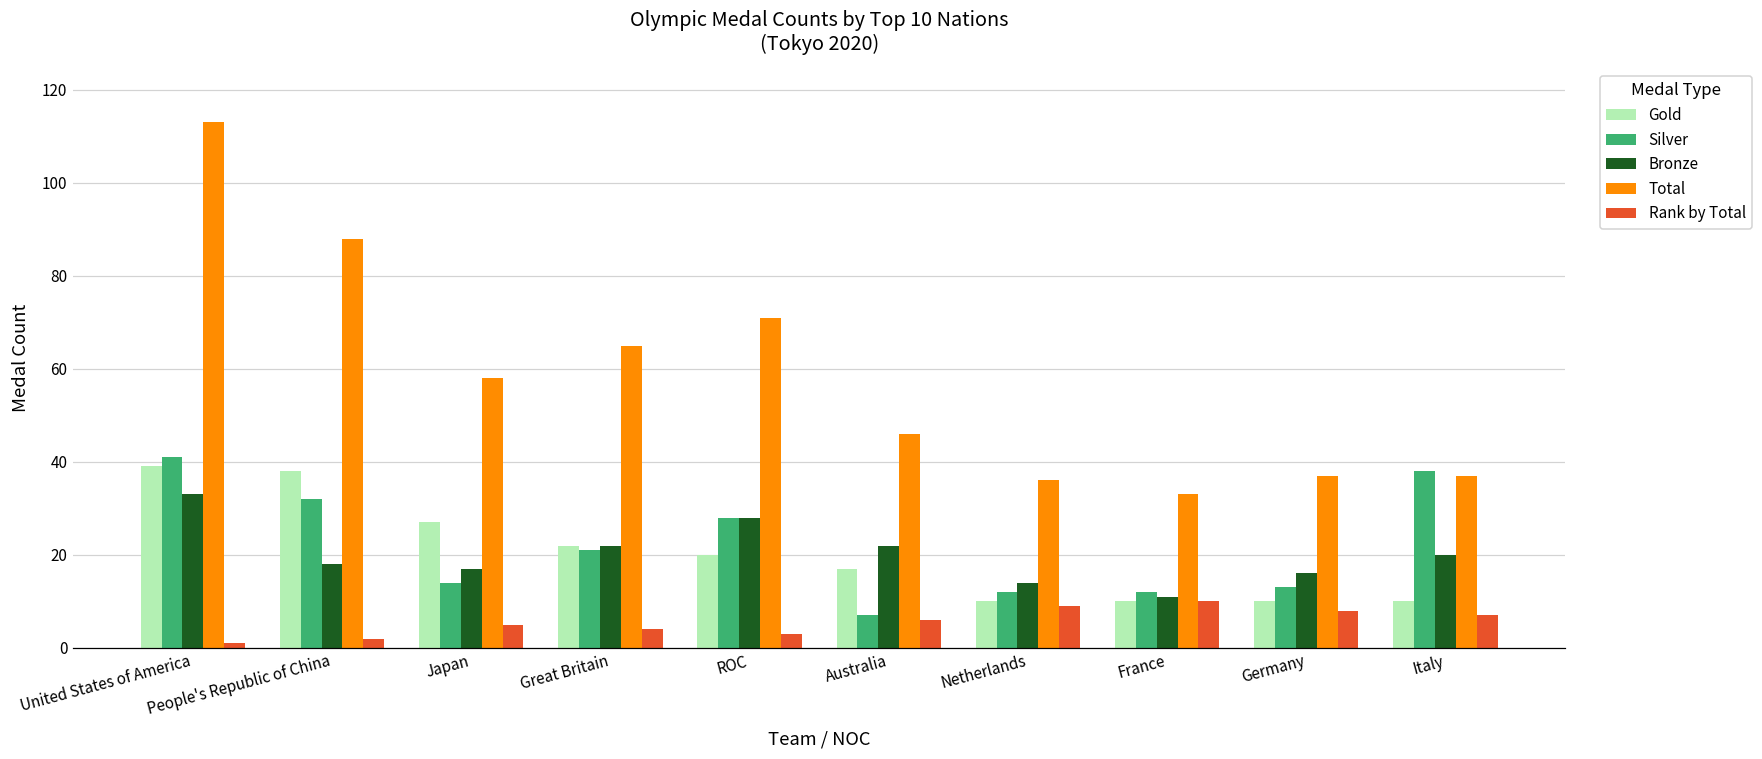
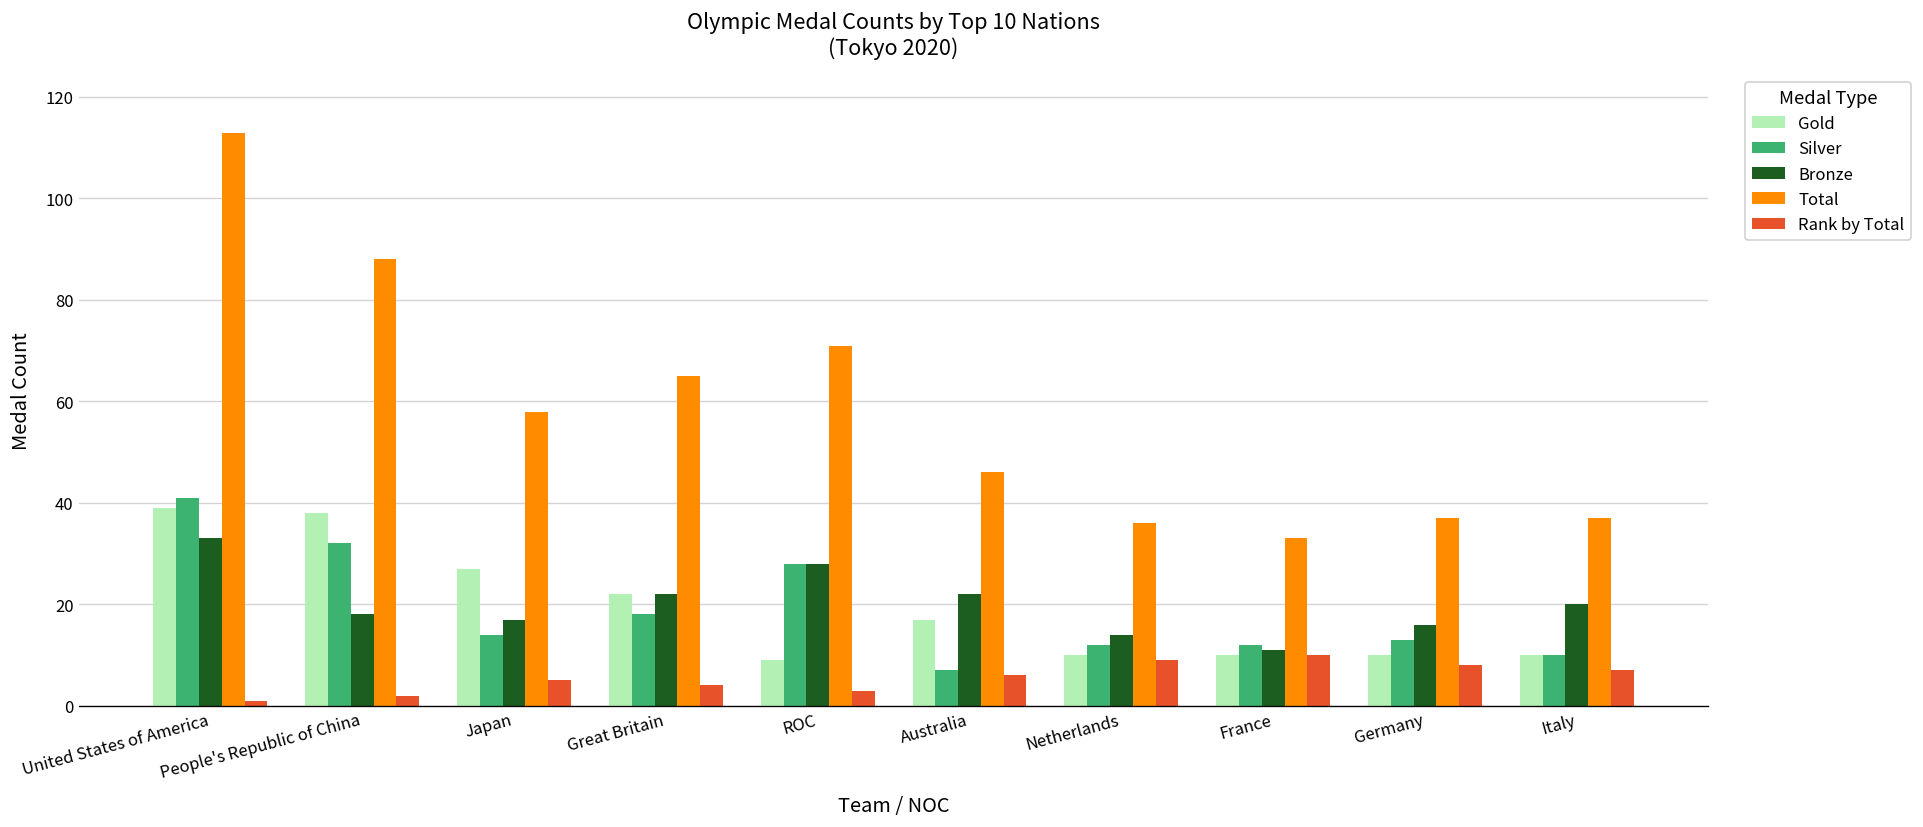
  {
    "Gold": {
      "United States of America": 39,
      "People's Republic of China": 38,
      "Japan": 27,
      "Great Britain": 22,
-     "ROC": 20,
+     "ROC": 9,
      "Australia": 17,
      "Netherlands": 10,
      "France": 10,
      "Germany": 10,
      "Italy": 10
    },
    "Silver": {
      "United States of America": 41,
      "People's Republic of China": 32,
      "Japan": 14,
-     "Great Britain": 21,
+     "Great Britain": 18,
      "ROC": 28,
      "Australia": 7,
      "Netherlands": 12,
      "France": 12,
      "Germany": 13,
-     "Italy": 38
+     "Italy": 10
    },
    "Bronze": {
      "United States of America": 33,
      "People's Republic of China": 18,
      "Japan": 17,
      "Great Britain": 22,
      "ROC": 28,
      "Australia": 22,
      "Netherlands": 14,
      "France": 11,
      "Germany": 16,
      "Italy": 20
    },
    "Total": {
      "United States of America": 113,
      "People's Republic of China": 88,
      "Japan": 58,
      "Great Britain": 65,
      "ROC": 71,
      "Australia": 46,
      "Netherlands": 36,
      "France": 33,
      "Germany": 37,
      "Italy": 37
    },
    "Rank by Total": {
      "United States of America": 1,
      "People's Republic of China": 2,
      "Japan": 5,
      "Great Britain": 4,
      "ROC": 3,
      "Australia": 6,
      "Netherlands": 9,
      "France": 10,
      "Germany": 8,
      "Italy": 7
    }
  }
